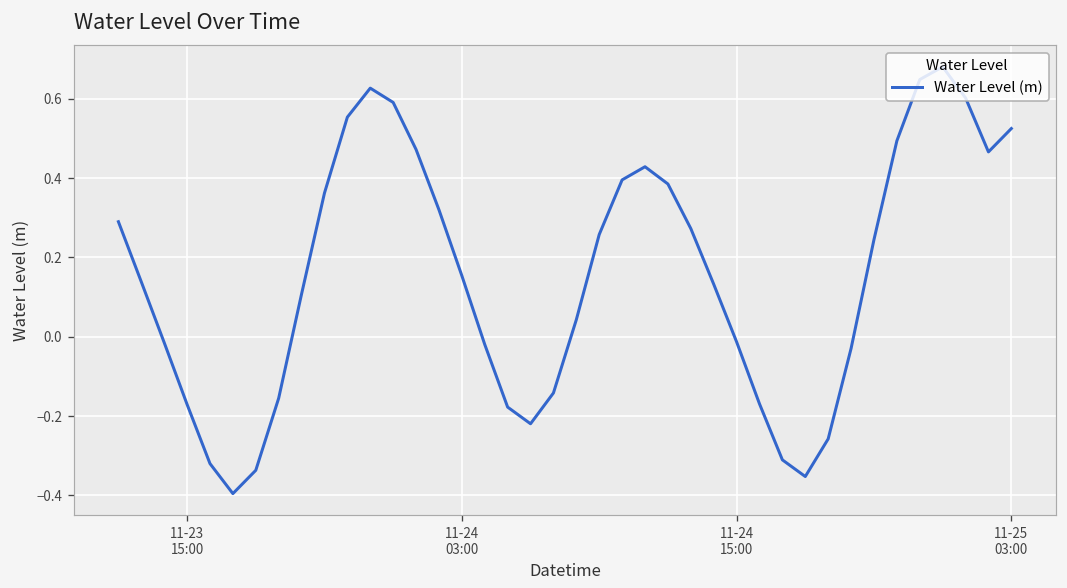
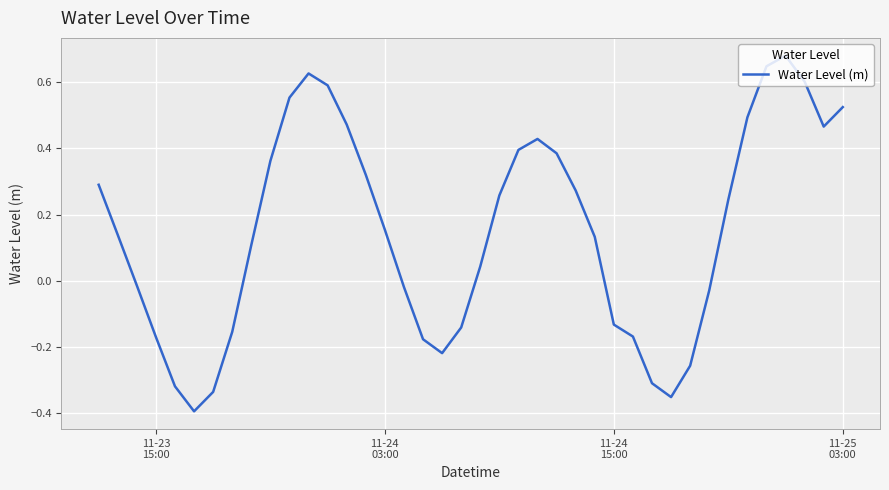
  {
    "11-23 15:00": -0.17,
    "11-24 03:00": 0.15,
-   "11-24 15:00": -0.01,
+   "11-24 15:00": -0.13,
    "11-25 03:00": 0.52
  }
